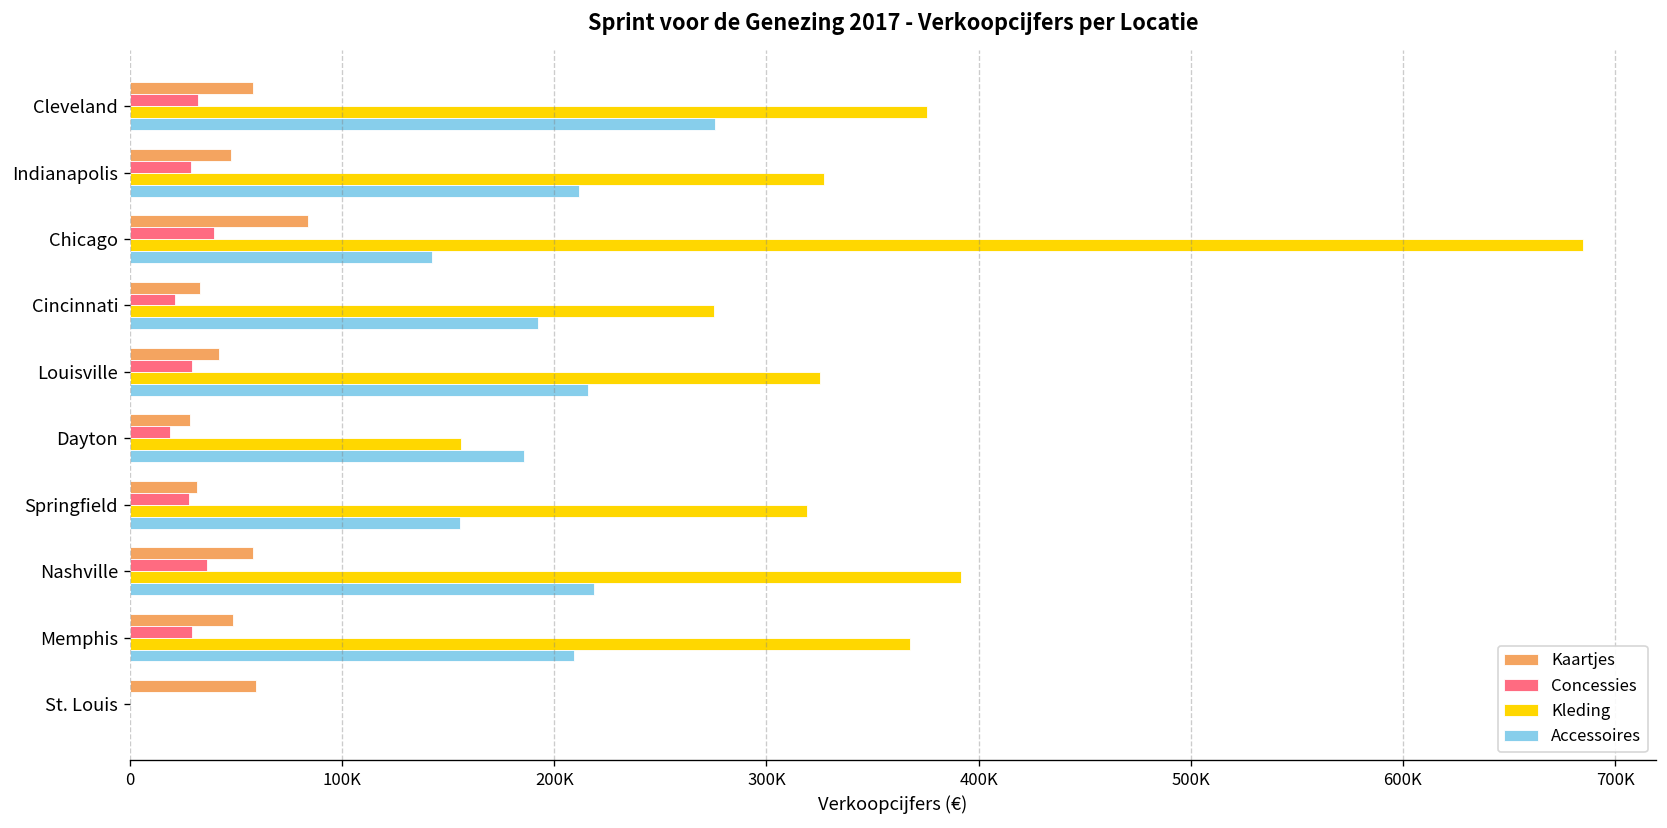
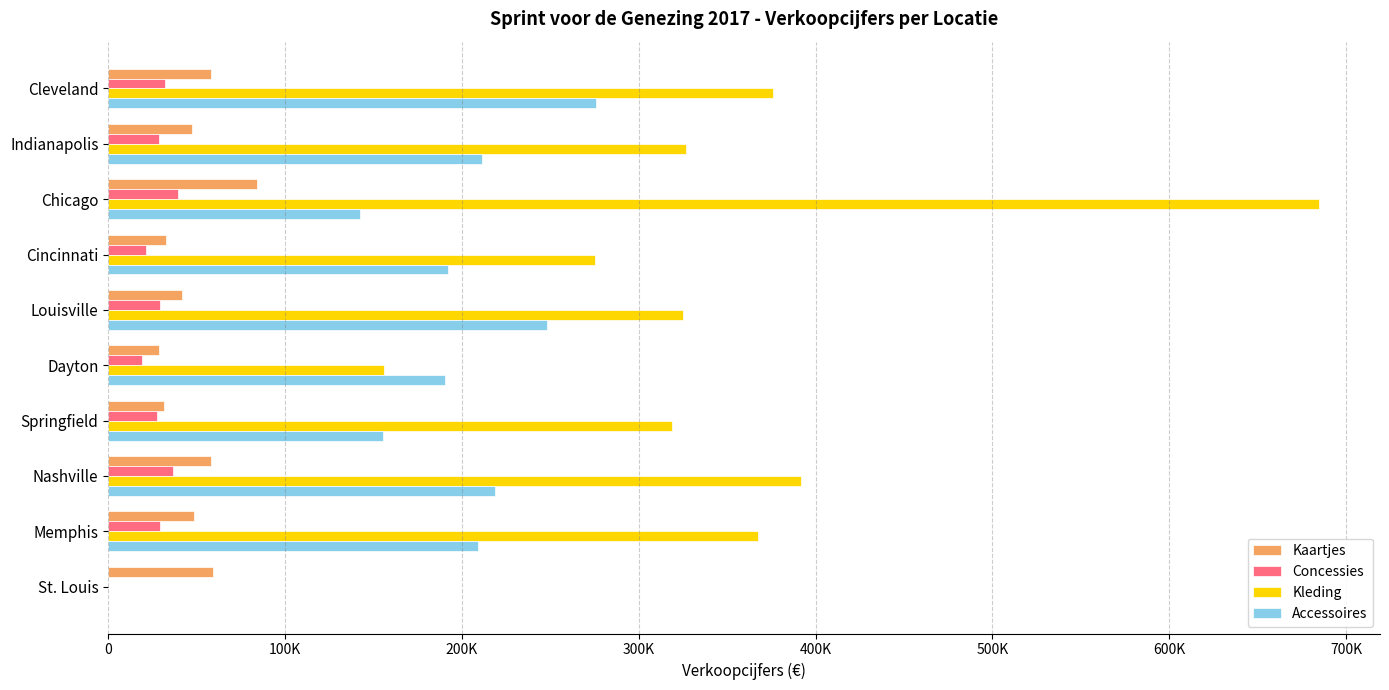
  {
    "Kaartjes": {
      "Cleveland": 58000,
      "Indianapolis": 48000,
      "Chicago": 84000,
      "Cincinnati": 33000,
      "Louisville": 42000,
      "Dayton": 29000,
      "Springfield": 32000,
      "Nashville": 58000,
      "Memphis": 48000,
      "St. Louis": 59000
    },
    "Concessies": {
      "Cleveland": 32000,
      "Indianapolis": 29000,
      "Chicago": 39000,
      "Cincinnati": 21000,
      "Louisville": 29000,
      "Dayton": 19000,
      "Springfield": 28000,
      "Nashville": 36000,
      "Memphis": 29000,
      "St. Louis": 0
    },
    "Kleding": {
      "Cleveland": 376000,
      "Indianapolis": 327000,
      "Chicago": 685000,
      "Cincinnati": 275000,
      "Louisville": 325000,
      "Dayton": 156000,
      "Springfield": 319000,
      "Nashville": 392000,
      "Memphis": 368000,
      "St. Louis": 0
    },
    "Accessoires": {
      "Cleveland": 276000,
      "Indianapolis": 212000,
      "Chicago": 142000,
      "Cincinnati": 192000,
-     "Louisville": 216000,
-     "Dayton": 186000,
+     "Louisville": 248000,
+     "Dayton": 191000,
      "Springfield": 156000,
      "Nashville": 219000,
      "Memphis": 209000,
      "St. Louis": 0
    }
  }
